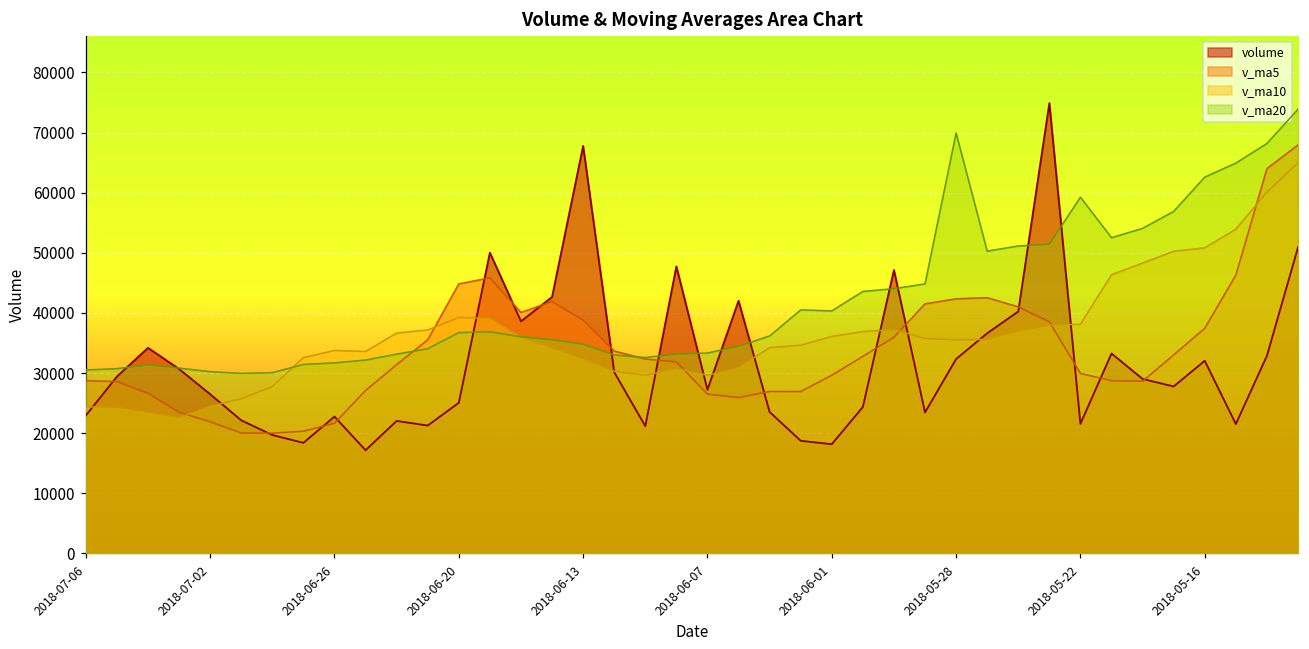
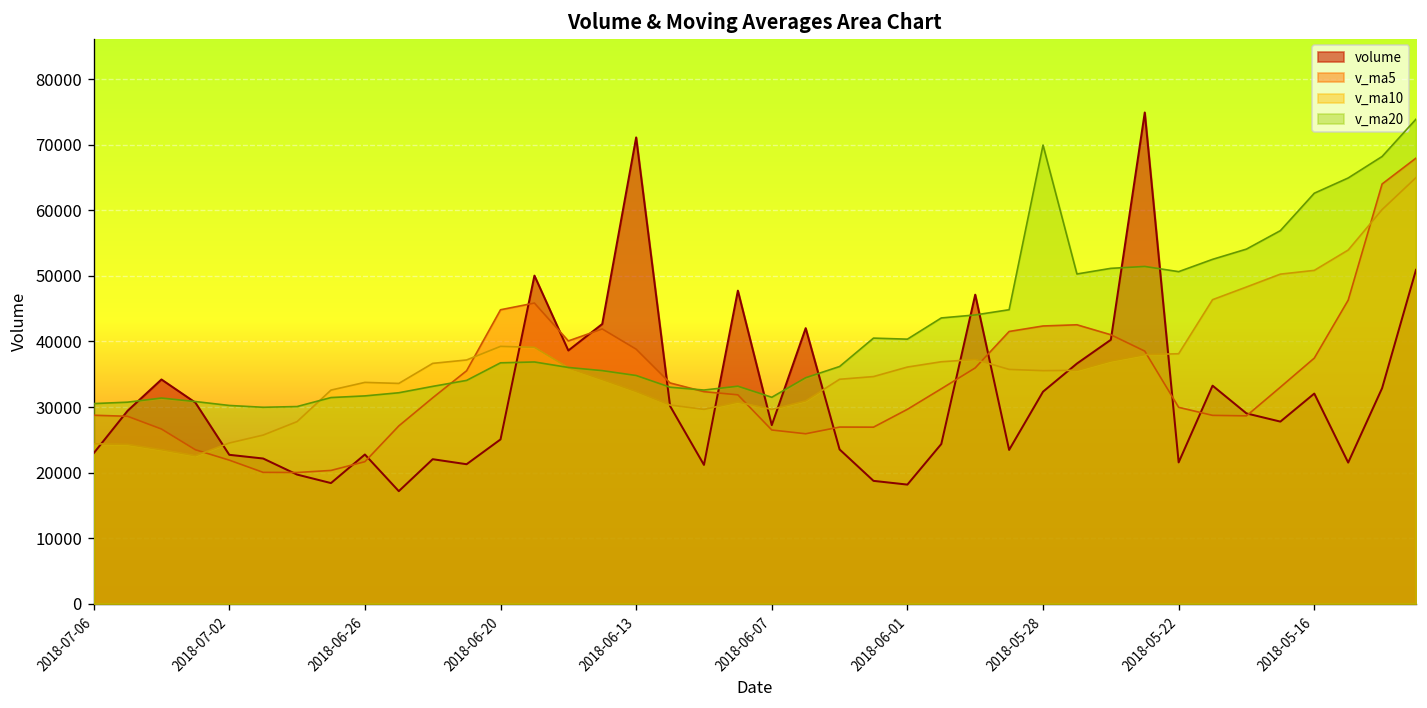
  {
    "volume": {
      "2018-07-06": 23000,
-     "2018-07-02": 26000,
+     "2018-07-02": 23000,
      "2018-06-26": 23000,
      "2018-06-20": 25000,
-     "2018-06-13": 68000,
+     "2018-06-13": 71000,
      "2018-06-07": 27000,
      "2018-06-01": 18000,
      "2018-05-28": 32000,
      "2018-05-22": 22000,
      "2018-05-16": 32000
    },
    "v_ma20": {
      "2018-07-06": 31000,
      "2018-07-02": 30000,
      "2018-06-26": 32000,
      "2018-06-20": 37000,
      "2018-06-13": 35000,
-     "2018-06-07": 33000,
+     "2018-06-07": 31000,
      "2018-06-01": 40000,
      "2018-05-28": 70000,
-     "2018-05-22": 59000,
+     "2018-05-22": 51000,
      "2018-05-16": 63000
    }
  }
